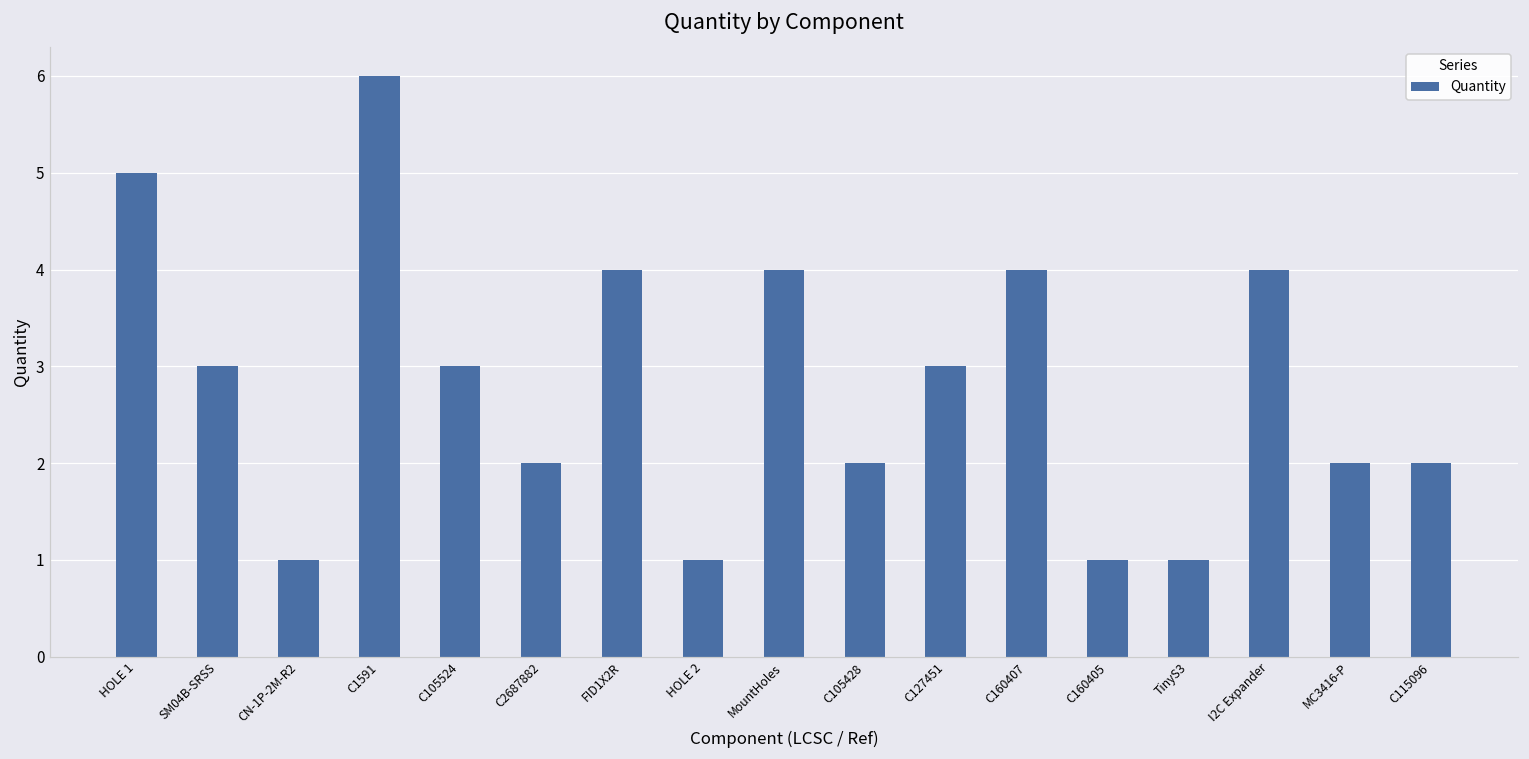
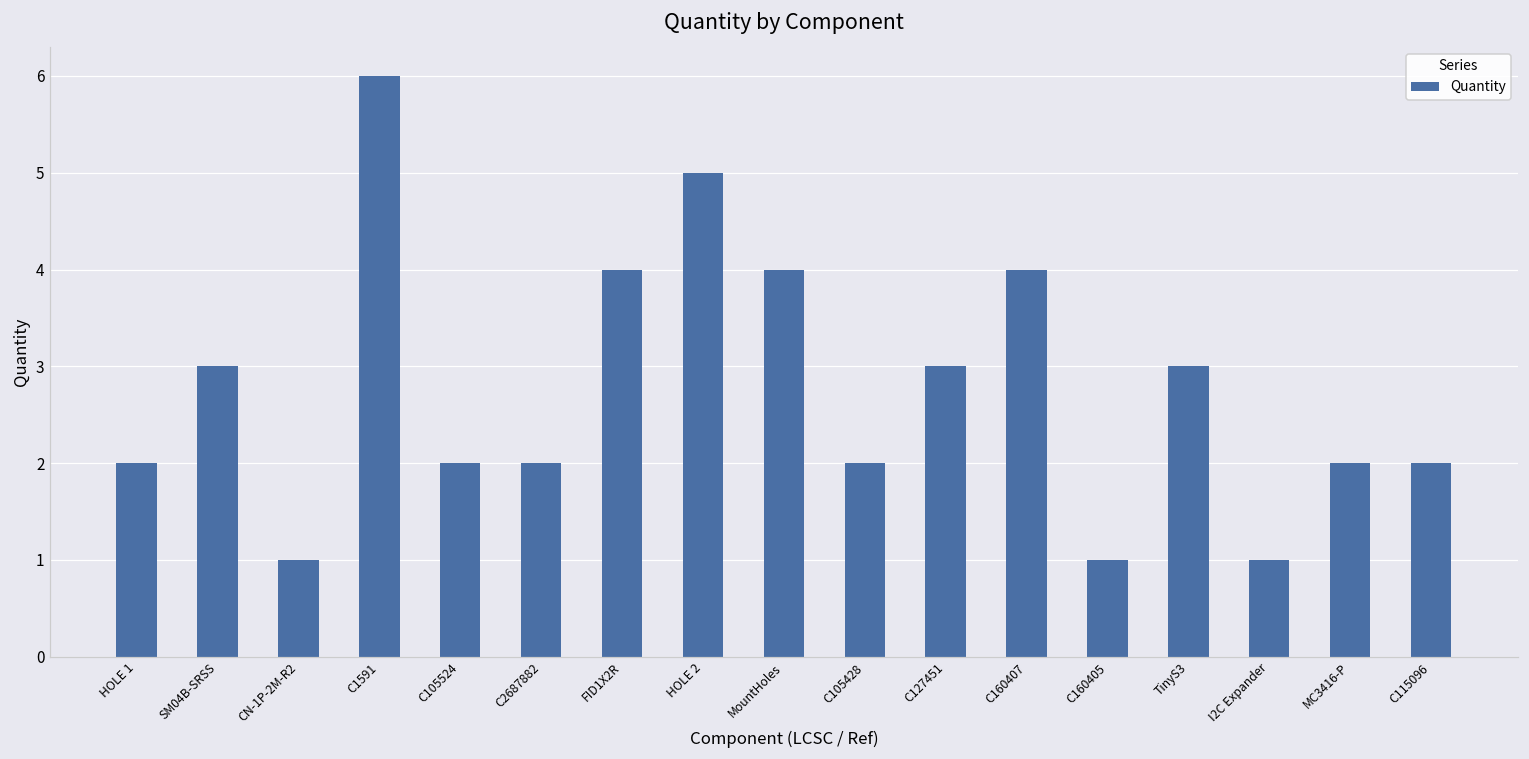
  {
-   "HOLE 1": 5,
+   "HOLE 1": 2,
    "SM04B-SRSS": 3,
    "CN-1P-2M-R2": 1,
    "C1591": 6,
-   "C105524": 3,
+   "C105524": 2,
    "C2687882": 2,
    "FID1X2R": 4,
-   "HOLE 2": 1,
+   "HOLE 2": 5,
    "MountHoles": 4,
    "C105428": 2,
    "C127451": 3,
    "C160407": 4,
    "C160405": 1,
-   "TinyS3": 1,
-   "I2C Expander": 4,
+   "TinyS3": 3,
+   "I2C Expander": 1,
    "MC3416-P": 2,
    "C115096": 2
  }
